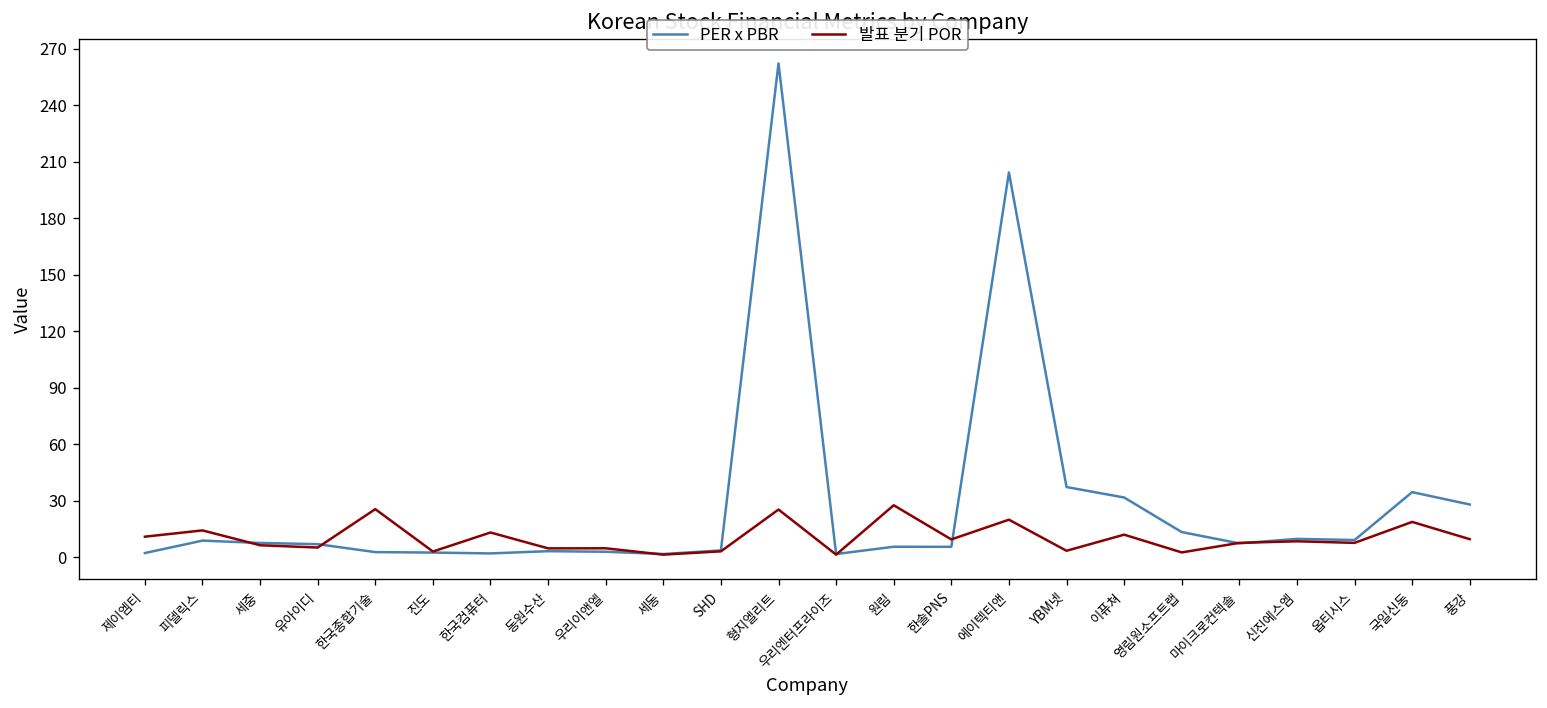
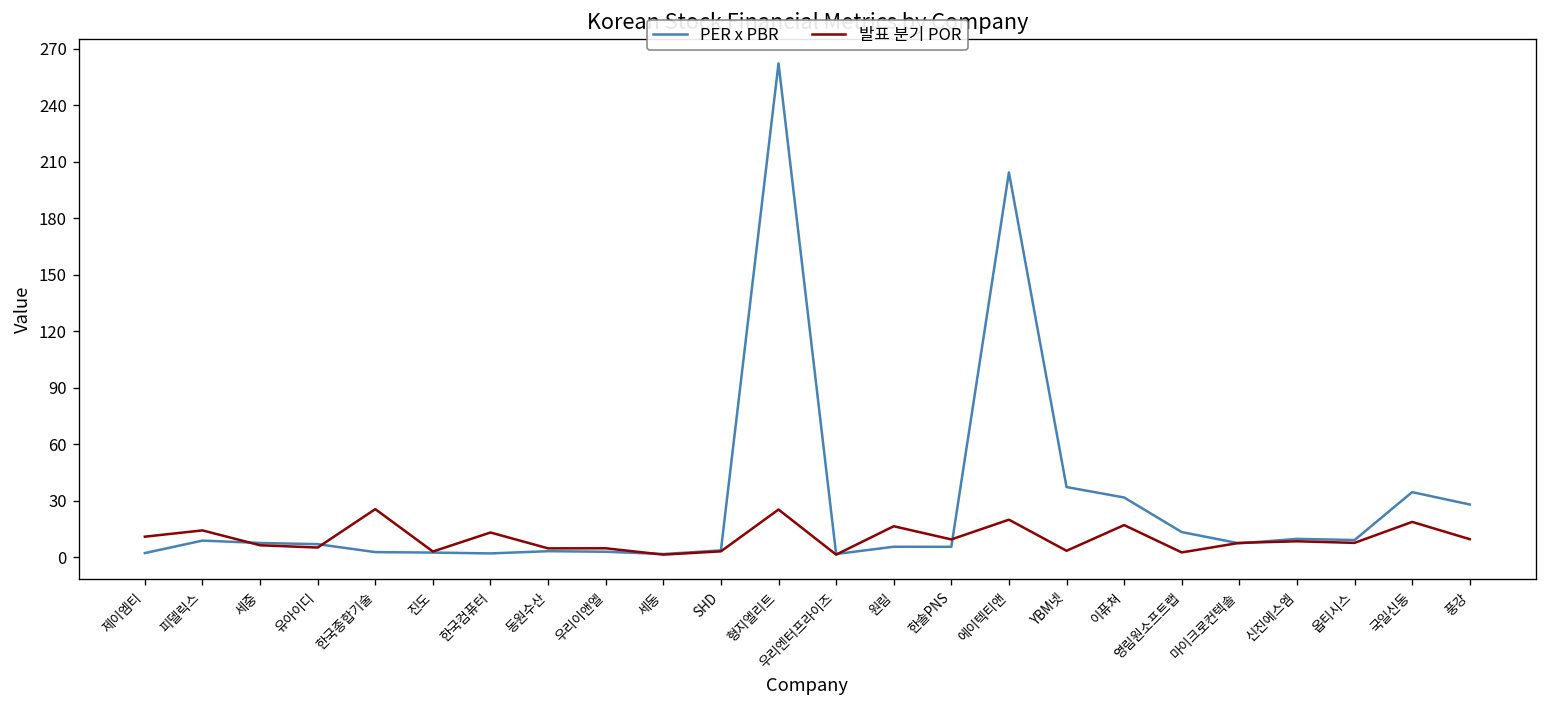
  {
    "PER x PBR": {
      "제이엠티": 2,
      "피델릭스": 9,
      "유아이디": 7,
      "한국종합기술": 3,
      "한국컴퓨터": 2,
      "우리이앤엘": 3,
      "형지엘리트": 262,
      "원림": 5,
      "한솔PNS": 5,
      "에이텍티앤": 204,
      "YBM넷": 37,
      "이퓨쳐": 32,
      "영림원소프트랩": 13,
      "국일신동": 35,
      "풍강": 28
    },
    "발표 분기 POR": {
      "제이엠티": 11,
      "피델릭스": 14,
      "유아이디": 5,
      "한국종합기술": 25,
      "한국컴퓨터": 13,
      "우리이앤엘": 5,
      "형지엘리트": 25,
-     "원림": 28,
+     "원림": 16,
      "한솔PNS": 9,
      "에이텍티앤": 20,
      "YBM넷": 3,
-     "이퓨쳐": 12,
+     "이퓨쳐": 17,
      "영림원소프트랩": 2,
      "국일신동": 19,
      "풍강": 10
    }
  }
